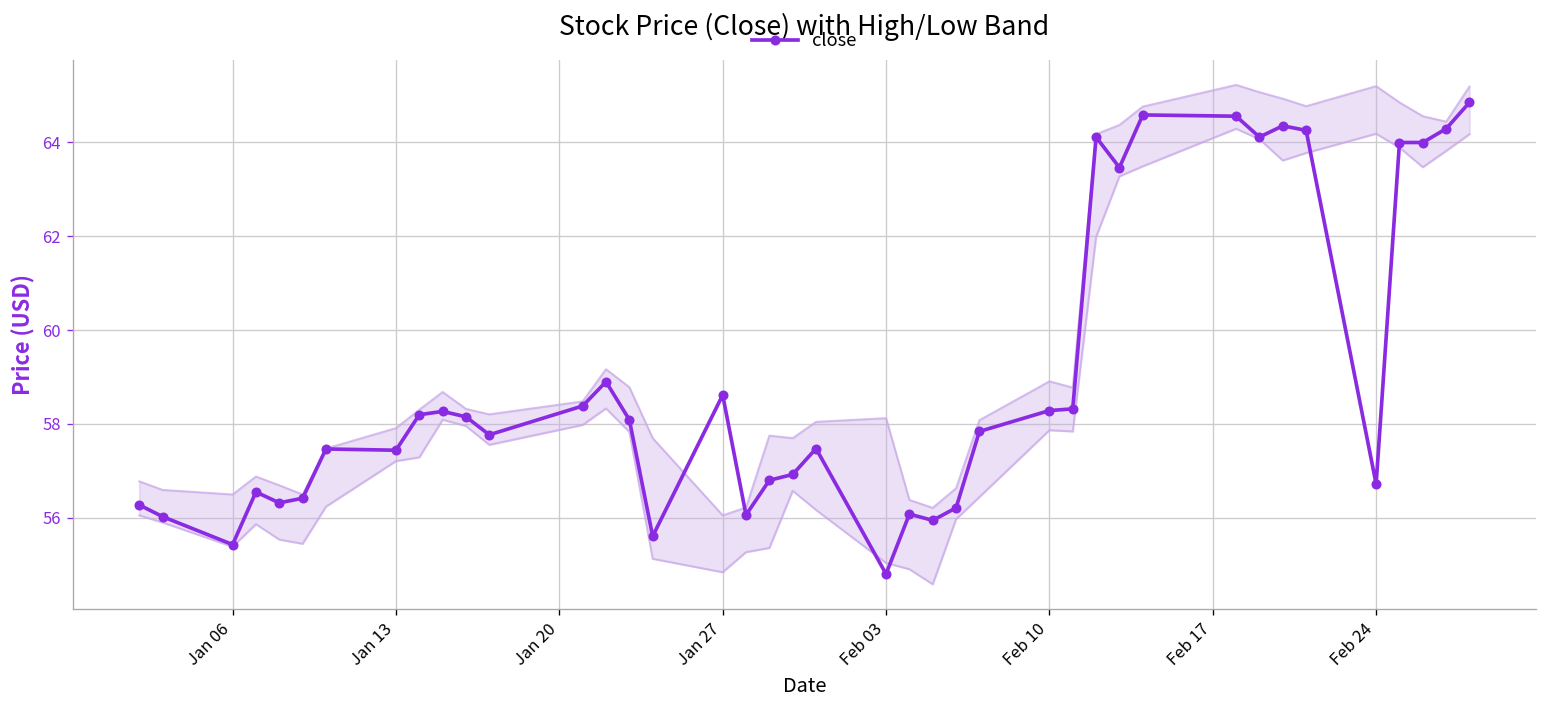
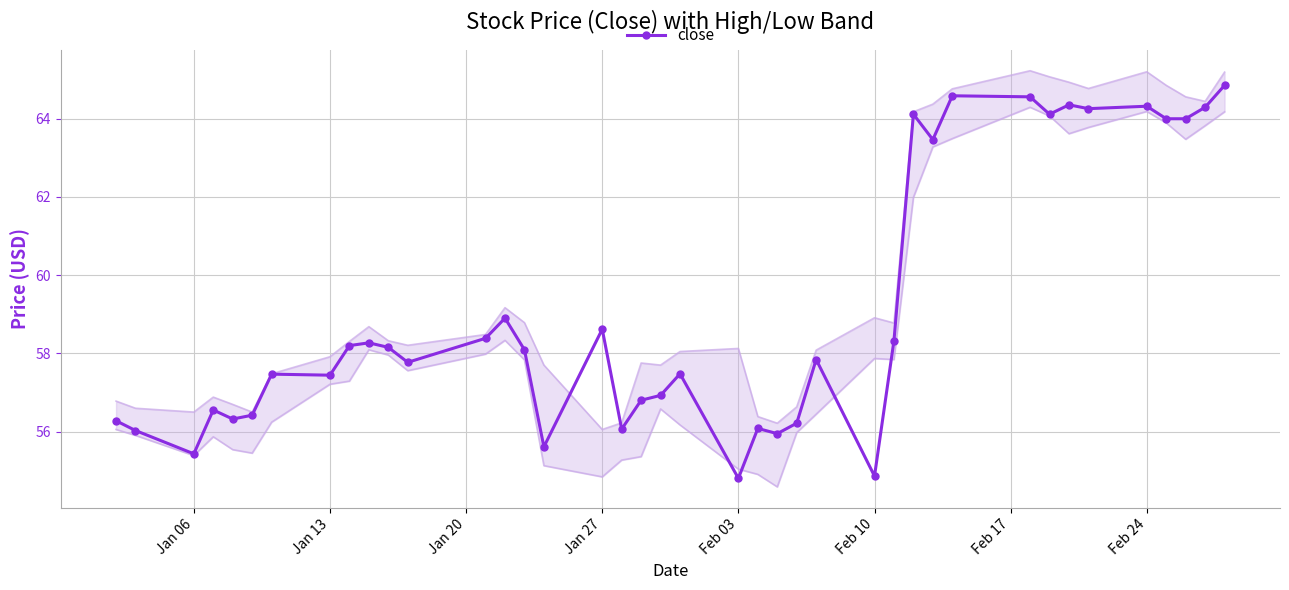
  {
    "close": {
      "Jan 13": 57.4,
      "Jan 27": 58.6,
      "Feb 03": 54.8,
-     "Feb 10": 58.3,
-     "Feb 24": 56.7
+     "Feb 10": 54.9,
+     "Feb 24": 64.3
    }
  }
